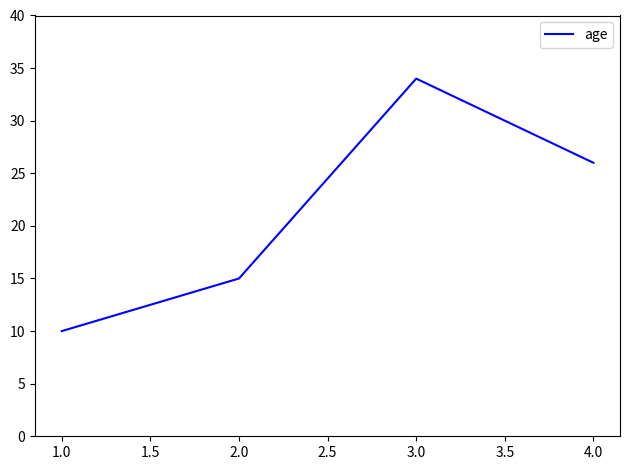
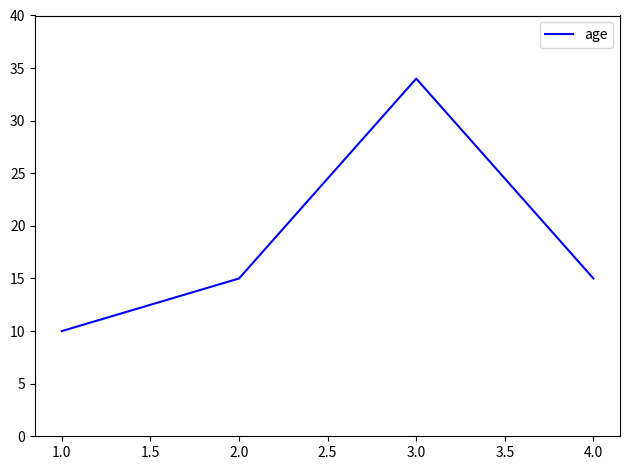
  {
    "1.0": 10,
    "2.0": 15,
    "3.0": 34,
-   "4.0": 26
+   "4.0": 15
  }
